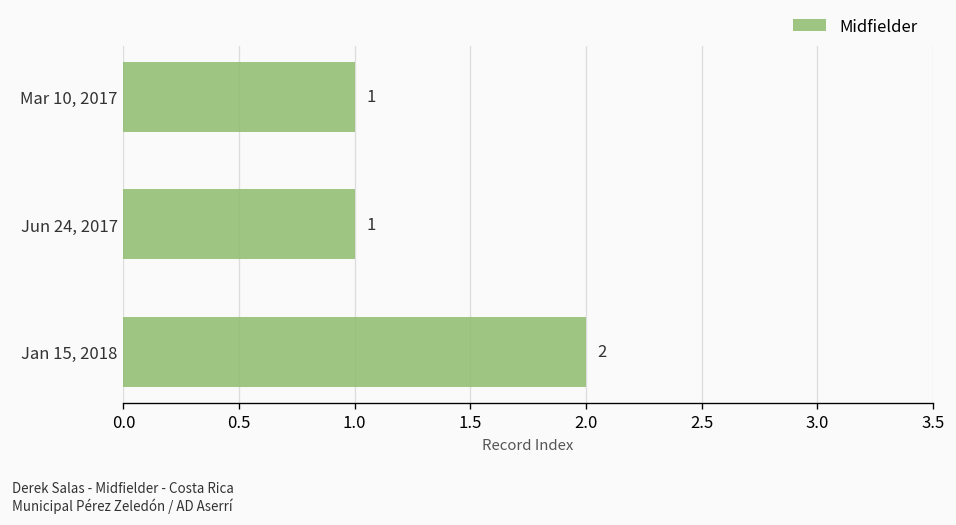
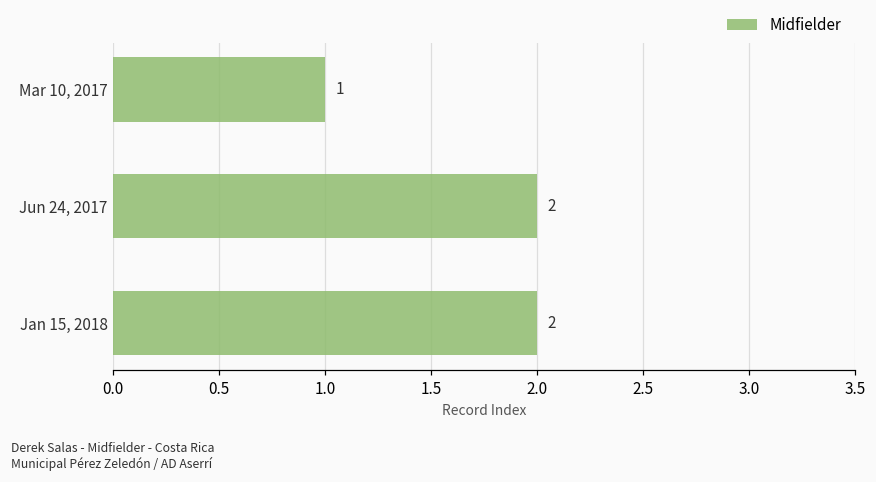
  {
    "Mar 10, 2017": 1,
-   "Jun 24, 2017": 1,
+   "Jun 24, 2017": 2,
    "Jan 15, 2018": 2
  }
